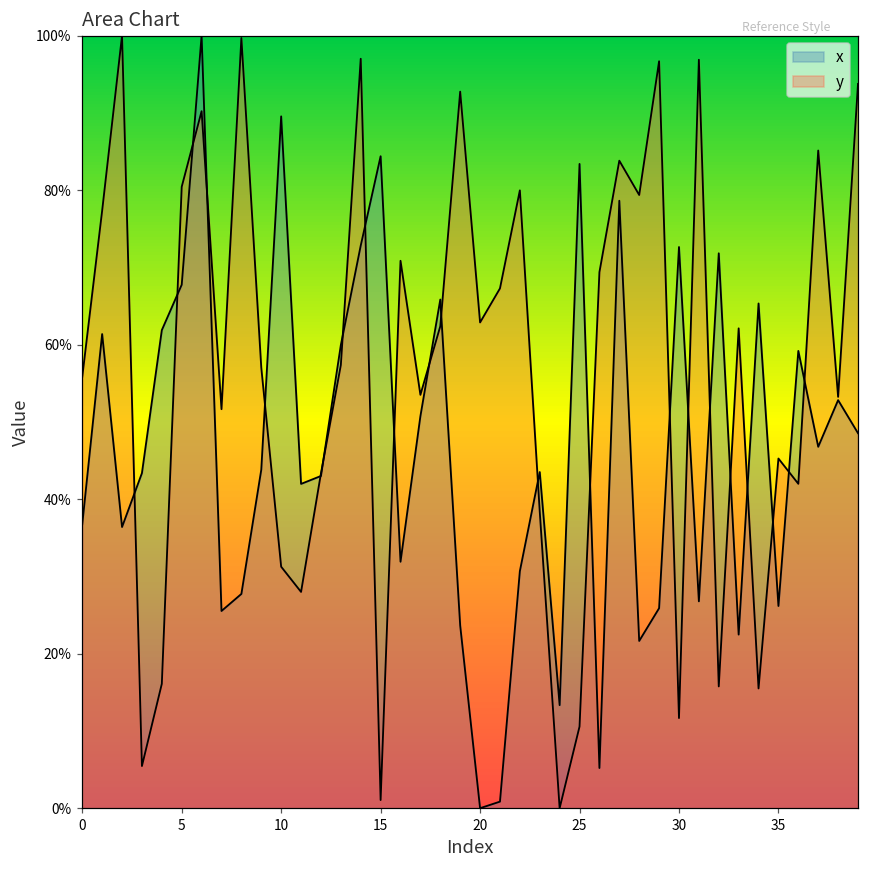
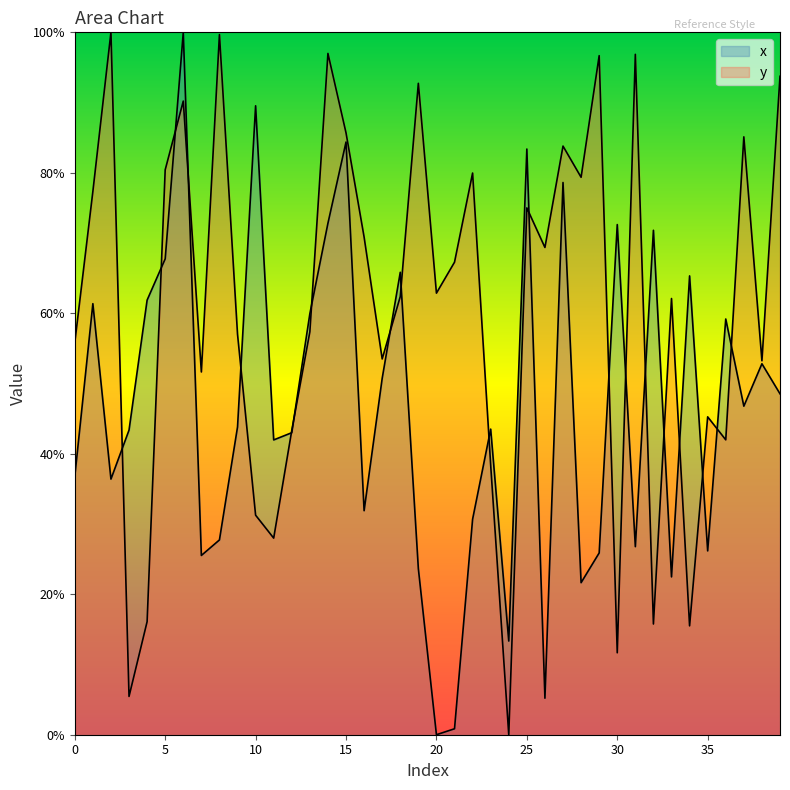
  {
    "x": {
      "0": "37%",
      "5": "68%",
      "10": "90%",
      "15": "84%",
      "20": "0%",
      "25": "83%",
      "30": "73%",
      "35": "26%"
    },
    "y": {
      "0": "56%",
      "5": "80%",
      "10": "31%",
-     "15": "1%",
+     "15": "86%",
      "20": "63%",
-     "25": "11%",
+     "25": "75%",
      "30": "12%",
      "35": "45%"
    }
  }
